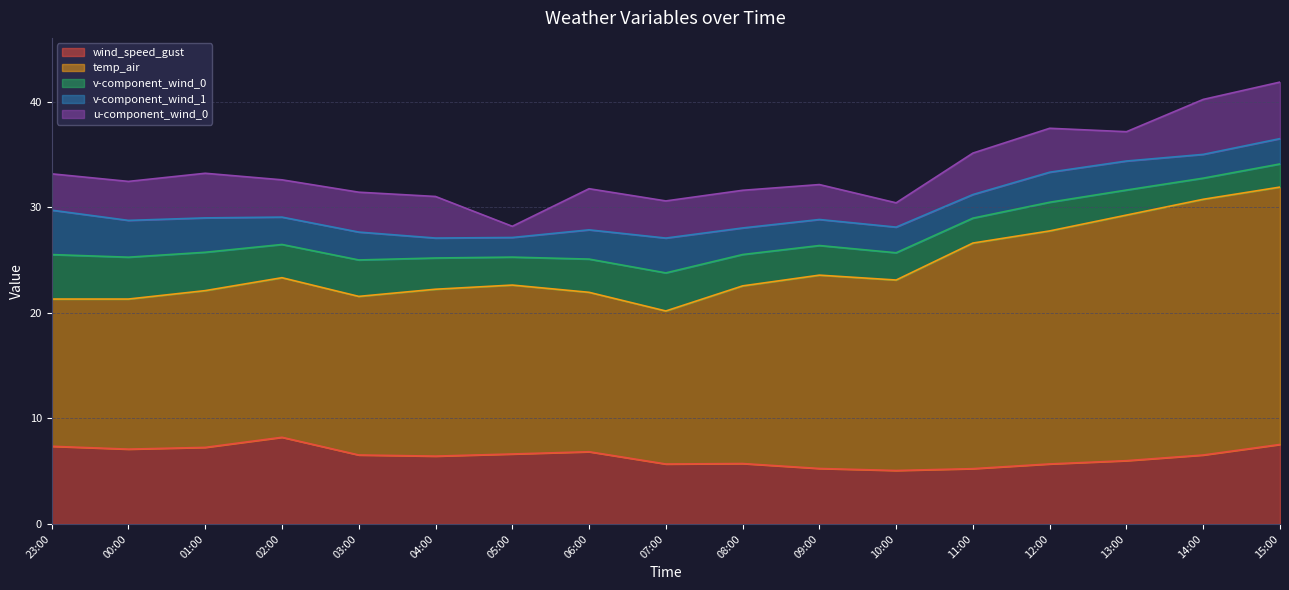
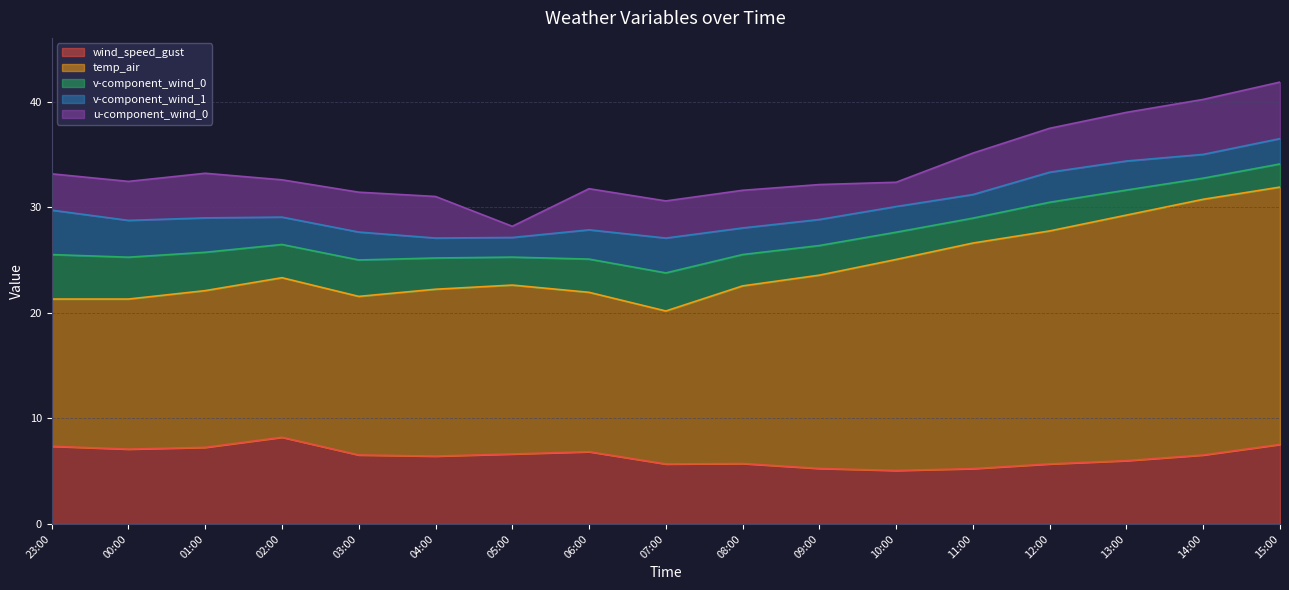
  {
    "wind_speed_gust": {
      "23:00": 7.4,
      "00:00": 7.1,
      "01:00": 7.3,
      "02:00": 8.2,
      "03:00": 6.5,
      "04:00": 6.4,
      "05:00": 6.6,
      "06:00": 6.8,
      "07:00": 5.7,
      "08:00": 5.7,
      "09:00": 5.3,
      "10:00": 5.1,
      "11:00": 5.2,
      "12:00": 5.7,
      "13:00": 6.0,
      "14:00": 6.5,
      "15:00": 7.5
    },
    "temp_air": {
      "23:00": 13.9,
      "00:00": 14.2,
      "01:00": 14.8,
      "02:00": 15.1,
      "03:00": 15.0,
      "04:00": 15.8,
      "05:00": 16.0,
      "06:00": 15.1,
      "07:00": 14.5,
      "08:00": 16.8,
      "09:00": 18.3,
-     "10:00": 18.0,
+     "10:00": 20.0,
      "11:00": 21.4,
      "12:00": 22.1,
      "13:00": 23.3,
      "14:00": 24.2,
      "15:00": 24.4
    },
    "v-component_wind_0": {
      "23:00": 4.2,
      "00:00": 4.0,
      "01:00": 3.6,
      "02:00": 3.1,
      "03:00": 3.5,
      "04:00": 3.0,
      "05:00": 2.6,
      "06:00": 3.1,
      "07:00": 3.6,
      "08:00": 3.0,
      "09:00": 2.8,
      "10:00": 2.6,
      "11:00": 2.4,
      "12:00": 2.7,
      "13:00": 2.4,
      "14:00": 2.0,
      "15:00": 2.2
    },
    "v-component_wind_1": {
      "23:00": 4.2,
      "00:00": 3.5,
      "01:00": 3.3,
      "02:00": 2.6,
      "03:00": 2.6,
      "04:00": 1.9,
      "05:00": 1.9,
      "06:00": 2.8,
      "07:00": 3.3,
      "08:00": 2.5,
      "09:00": 2.5,
      "10:00": 2.4,
      "11:00": 2.2,
      "12:00": 2.8,
      "13:00": 2.7,
      "14:00": 2.3,
      "15:00": 2.4
    },
    "u-component_wind_0": {
      "23:00": 3.4,
      "00:00": 3.7,
      "01:00": 4.2,
      "02:00": 3.5,
      "03:00": 3.8,
      "04:00": 3.9,
      "05:00": 1.1,
      "06:00": 3.9,
      "07:00": 3.5,
      "08:00": 3.6,
      "09:00": 3.3,
      "10:00": 2.3,
      "11:00": 3.9,
      "12:00": 4.2,
-     "13:00": 2.8,
+     "13:00": 4.6,
      "14:00": 5.2,
      "15:00": 5.4
    }
  }
